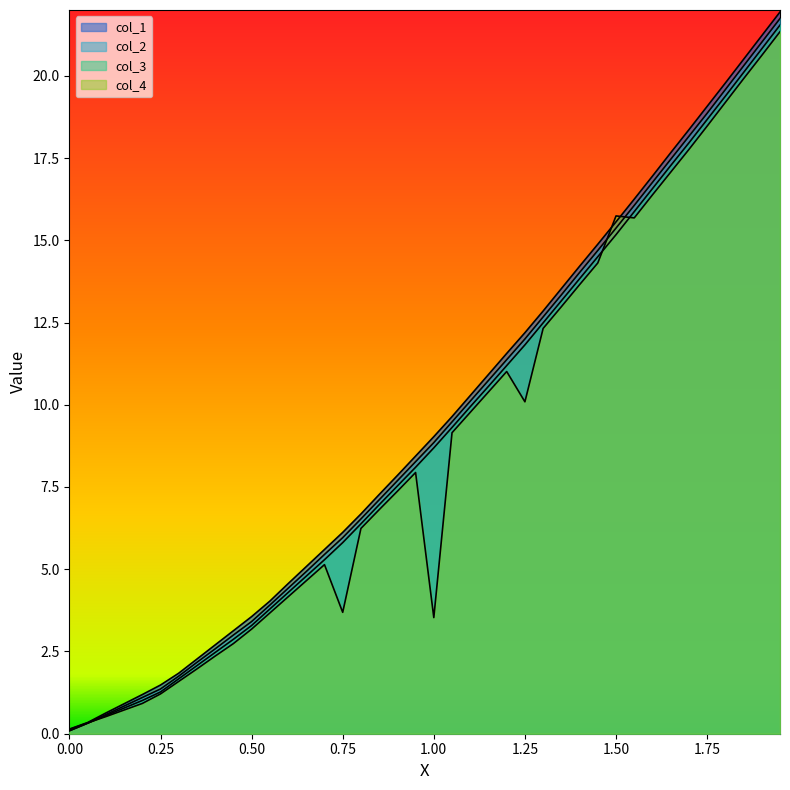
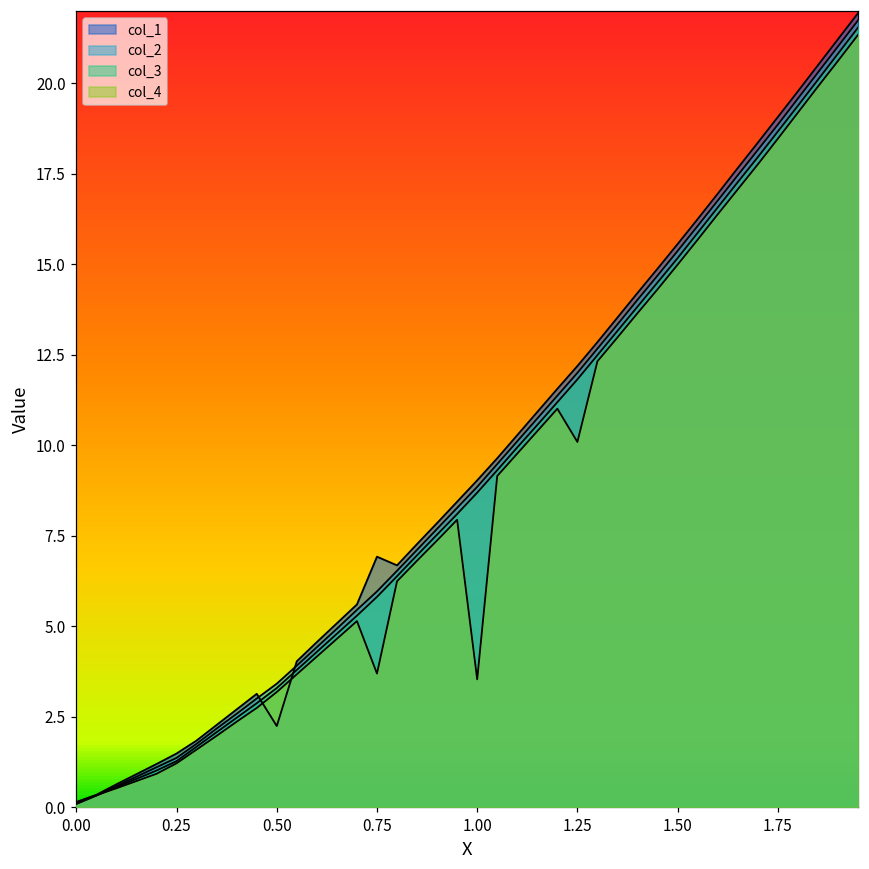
  {
    "col_1": {
      "0.25": 1.5,
-     "0.50": 3.6,
-     "0.75": 6.1,
+     "0.50": 2.2,
+     "0.75": 6.9,
      "1.00": 9.0,
      "1.25": 12.2,
      "1.50": 15.6,
      "1.75": 19.1
    },
    "col_4": {
      "0.50": 3.2,
      "0.75": 3.7,
      "1.00": 3.5,
      "1.25": 10.1,
-     "1.50": 15.7,
+     "1.50": 15.0,
      "1.75": 18.5
    }
  }
